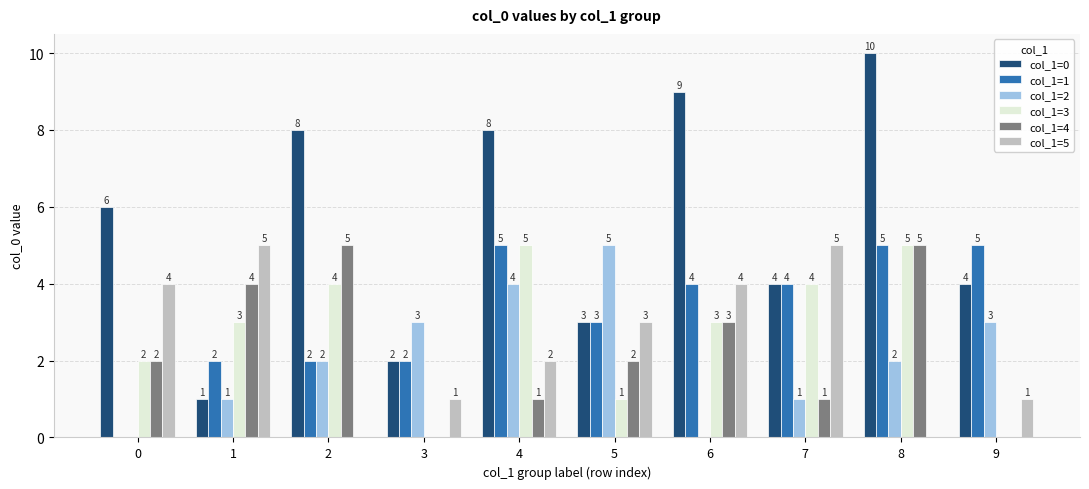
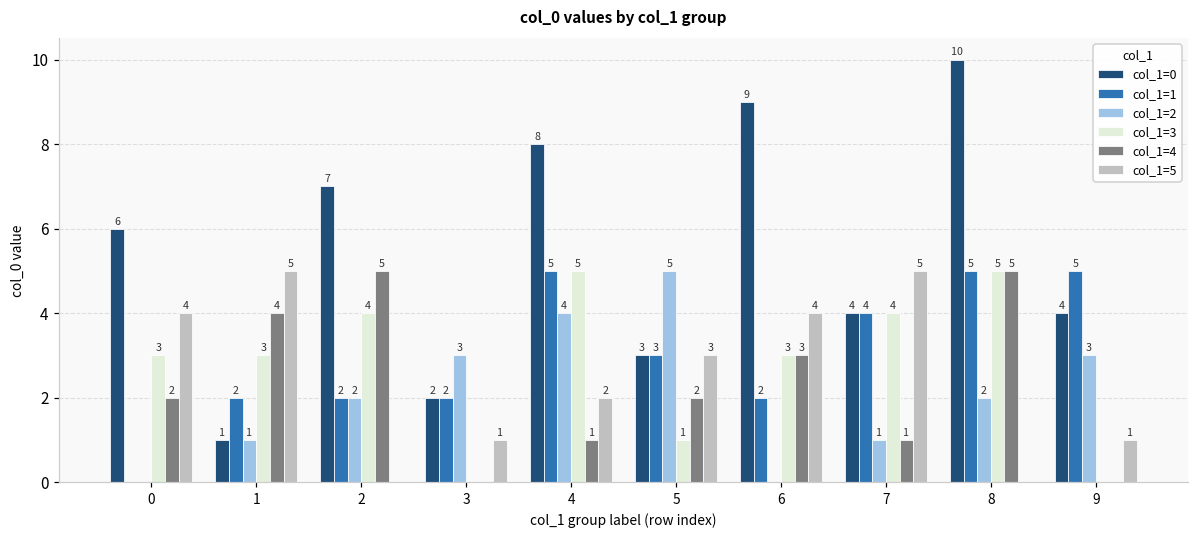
  {
    "col_1=0": {
      "0": 6,
      "1": 1,
-     "2": 8,
+     "2": 7,
      "3": 2,
      "4": 8,
      "5": 3,
      "6": 9,
      "7": 4,
      "8": 10,
      "9": 4
    },
    "col_1=1": {
      "1": 2,
      "2": 2,
      "3": 2,
      "4": 5,
      "5": 3,
-     "6": 4,
+     "6": 2,
      "7": 4,
      "8": 5,
      "9": 5
    },
    "col_1=3": {
-     "0": 2,
+     "0": 3,
      "1": 3,
      "2": 4,
      "4": 5,
      "5": 1,
      "6": 3,
      "7": 4,
      "8": 5
    },
    "col_1=4": {
      "0": 2,
      "1": 4,
      "2": 5,
      "4": 1,
      "5": 2,
      "6": 3,
      "7": 1,
      "8": 5
    }
  }
